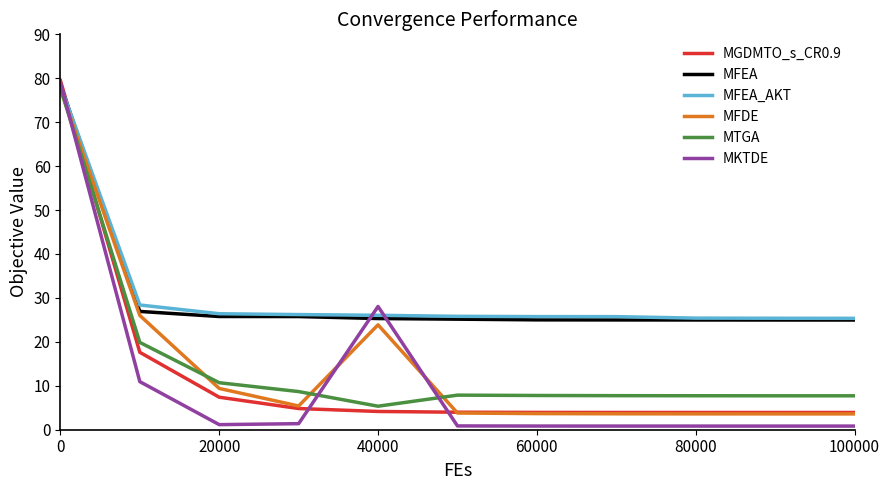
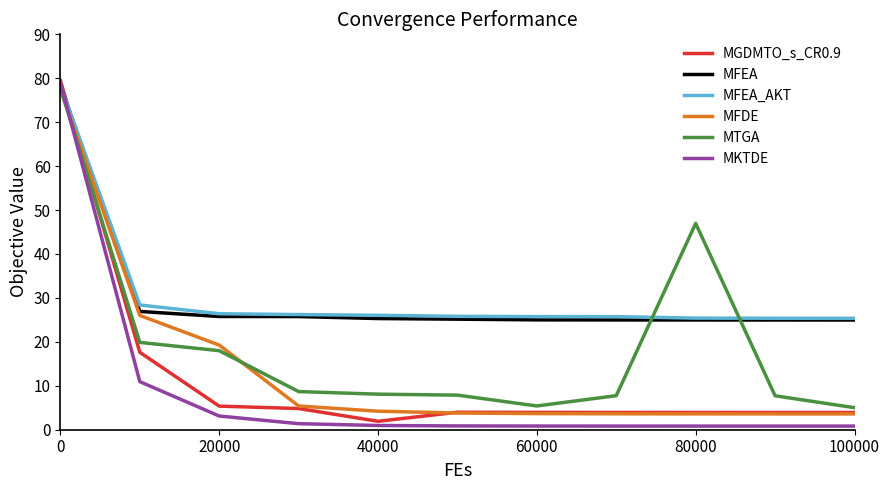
  {
    "MGDMTO_s_CR0.9": {
-     "20000": 7,
-     "40000": 4
+     "20000": 5,
+     "40000": 2
    },
    "MFEA": {
      "20000": 26,
      "40000": 25,
      "60000": 25
    },
    "MFEA_AKT": {
      "20000": 26,
      "40000": 26,
      "60000": 26
    },
    "MFDE": {
-     "20000": 9,
-     "40000": 24
+     "20000": 19,
+     "40000": 4
    },
    "MTGA": {
-     "20000": 11,
-     "40000": 5,
-     "60000": 8,
-     "80000": 8,
-     "100000": 8
+     "20000": 18,
+     "40000": 8,
+     "60000": 5,
+     "80000": 47,
+     "100000": 5
    },
    "MKTDE": {
-     "20000": 1,
-     "40000": 28,
+     "20000": 3,
+     "40000": 1,
      "60000": 1,
      "80000": 1,
      "100000": 1
    }
  }
